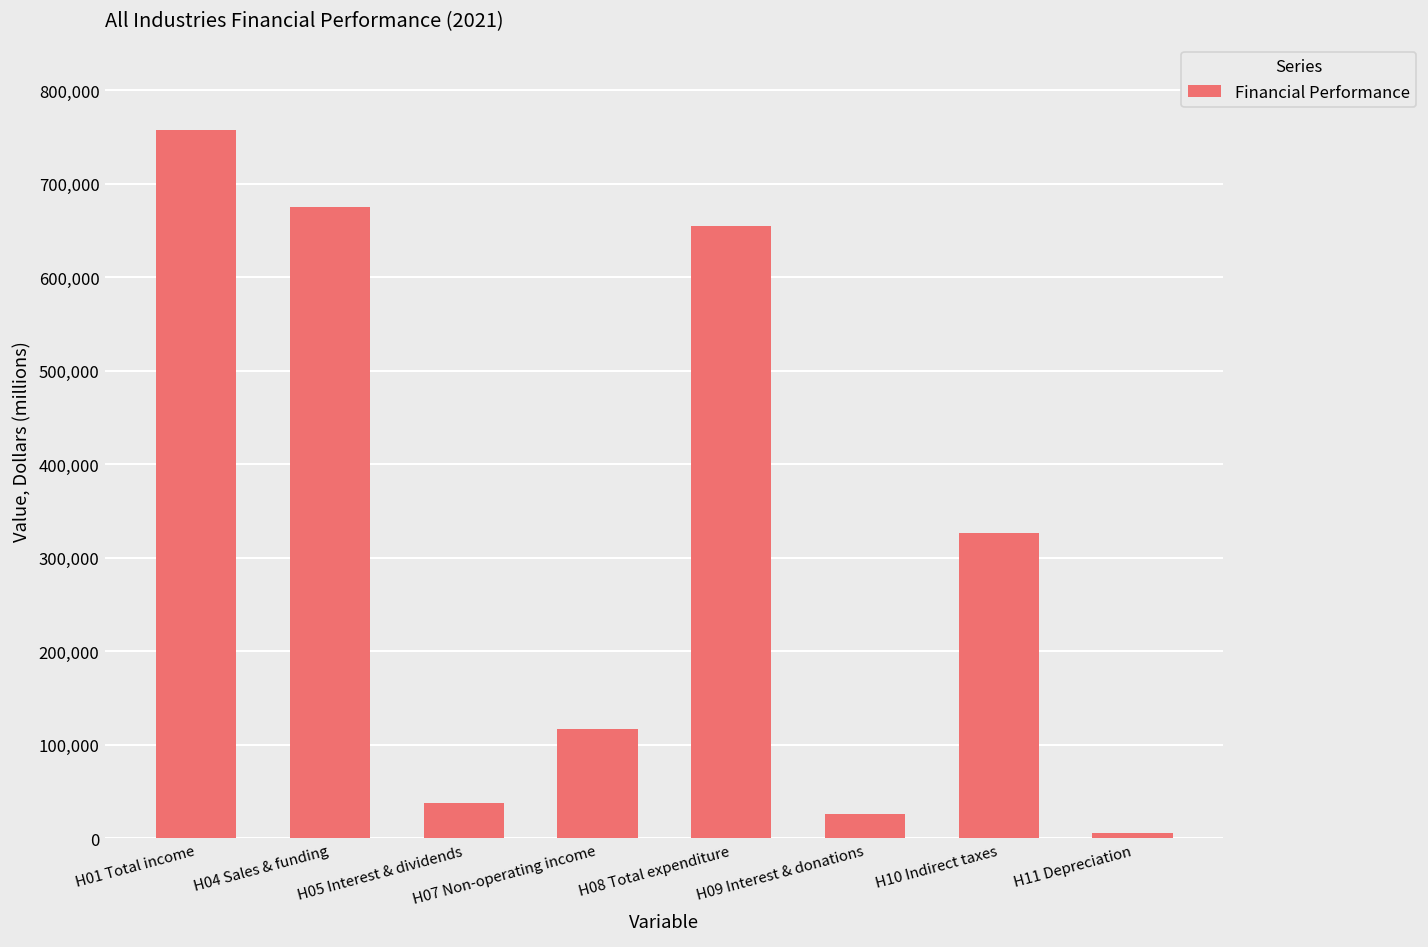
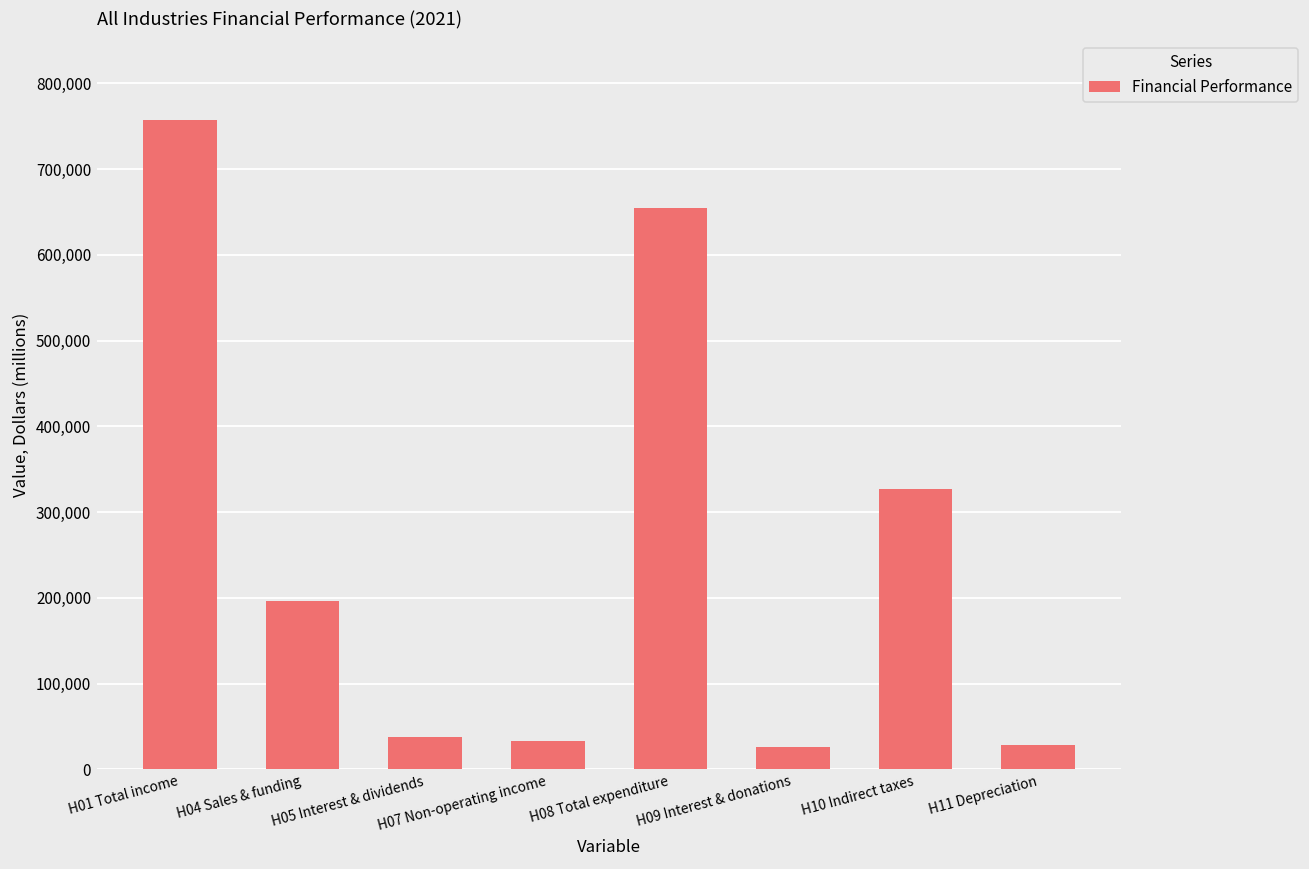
  {
    "H01 Total income": "760,000",
-   "H04 Sales & funding": "670,000",
+   "H04 Sales & funding": "200,000",
    "H05 Interest & dividends": "40,000",
-   "H07 Non-operating income": "120,000",
+   "H07 Non-operating income": "30,000",
    "H08 Total expenditure": "650,000",
    "H09 Interest & donations": "30,000",
    "H10 Indirect taxes": "330,000",
-   "H11 Depreciation": "10,000"
+   "H11 Depreciation": "30,000"
  }
